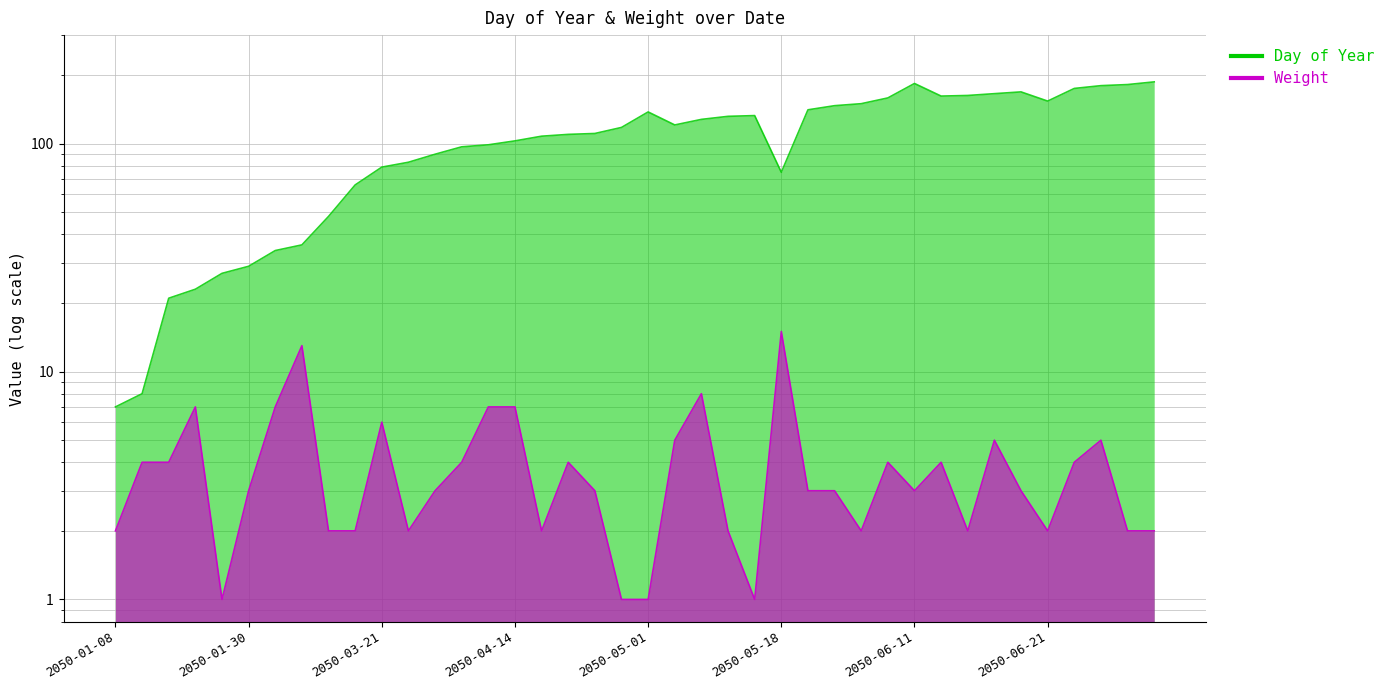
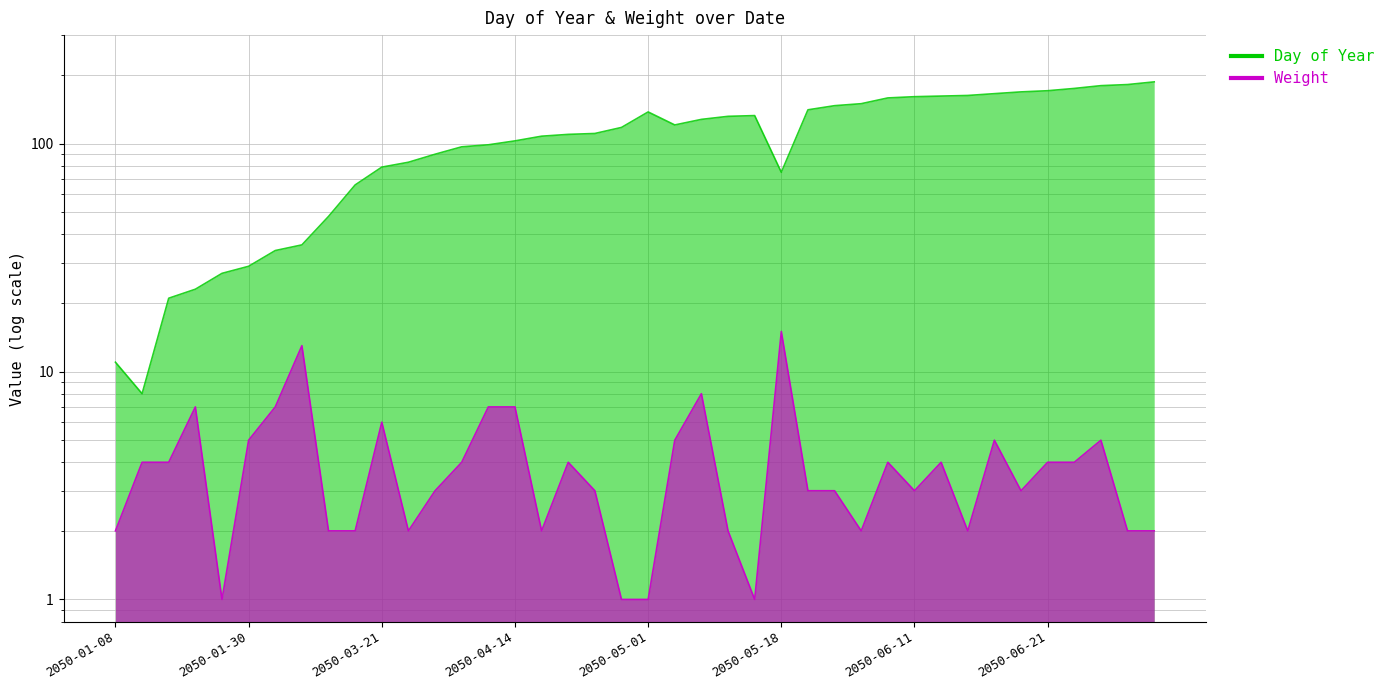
  {
    "Day of Year": {
-     "2050-01-08": 7,
+     "2050-01-08": 11,
      "2050-01-30": 29,
      "2050-03-21": 79,
      "2050-04-14": 100,
      "2050-05-01": 140,
      "2050-05-18": 75,
-     "2050-06-11": 180,
-     "2050-06-21": 150
+     "2050-06-11": 160,
+     "2050-06-21": 170
    },
    "Weight": {
      "2050-01-08": 2,
-     "2050-01-30": 3,
+     "2050-01-30": 5,
      "2050-03-21": 6,
      "2050-04-14": 7,
      "2050-05-01": 1,
      "2050-05-18": 15,
      "2050-06-11": 3,
-     "2050-06-21": 2
+     "2050-06-21": 4
    }
  }
